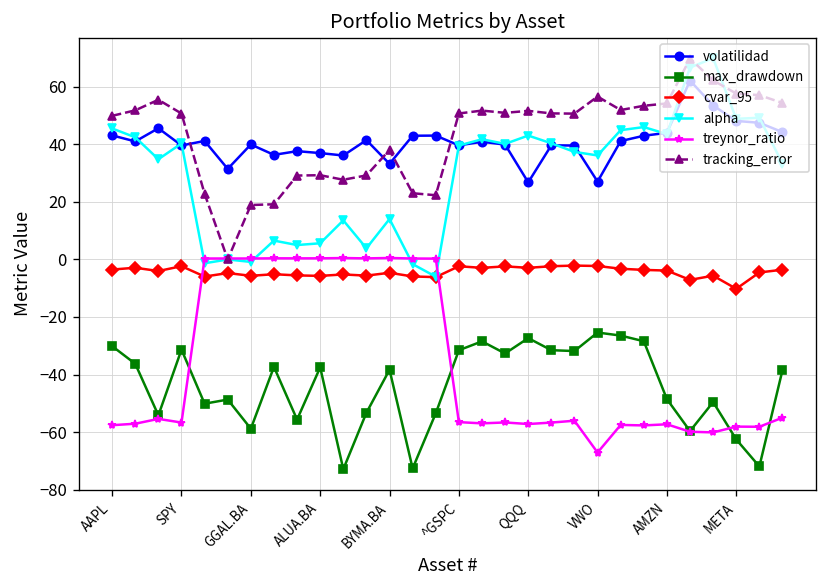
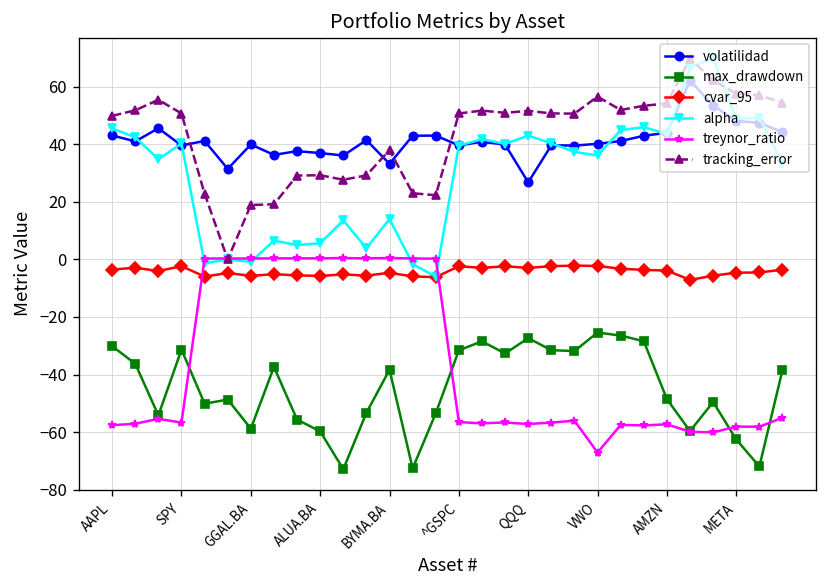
  {
    "volatilidad": {
      "AAPL": 43,
      "GGAL.BA": 40,
      "ALUA.BA": 37,
      "BYMA.BA": 33,
      "QQQ": 27,
-     "VWO": 27
+     "VWO": 40
    },
    "max_drawdown": {
      "AAPL": -30,
      "SPY": -31,
      "GGAL.BA": -59,
-     "ALUA.BA": -38,
+     "ALUA.BA": -60,
      "BYMA.BA": -38,
      "^GSPC": -32,
      "QQQ": -27,
      "VWO": -25,
      "AMZN": -49,
      "META": -63
    },
    "cvar_95": {
      "AAPL": -4,
      "SPY": -2,
      "GGAL.BA": -6,
      "ALUA.BA": -6,
      "BYMA.BA": -5,
      "^GSPC": -2,
      "QQQ": -3,
      "VWO": -2,
      "AMZN": -4,
-     "META": -10
+     "META": -5
    },
    "alpha": {
      "AAPL": 46,
      "GGAL.BA": -1,
      "ALUA.BA": 6,
      "BYMA.BA": 14,
      "QQQ": 43,
      "VWO": 36
    },
    "treynor_ratio": {
      "AAPL": -58,
      "SPY": -57,
      "GGAL.BA": 0,
      "ALUA.BA": 0,
      "BYMA.BA": 1,
      "^GSPC": -57,
      "QQQ": -57,
      "VWO": -67,
      "AMZN": -57,
      "META": -58
    },
    "tracking_error": {
      "AAPL": 50,
      "SPY": 51,
      "GGAL.BA": 19,
      "ALUA.BA": 29,
      "BYMA.BA": 38,
      "^GSPC": 51,
      "QQQ": 52,
      "VWO": 57
    }
  }
